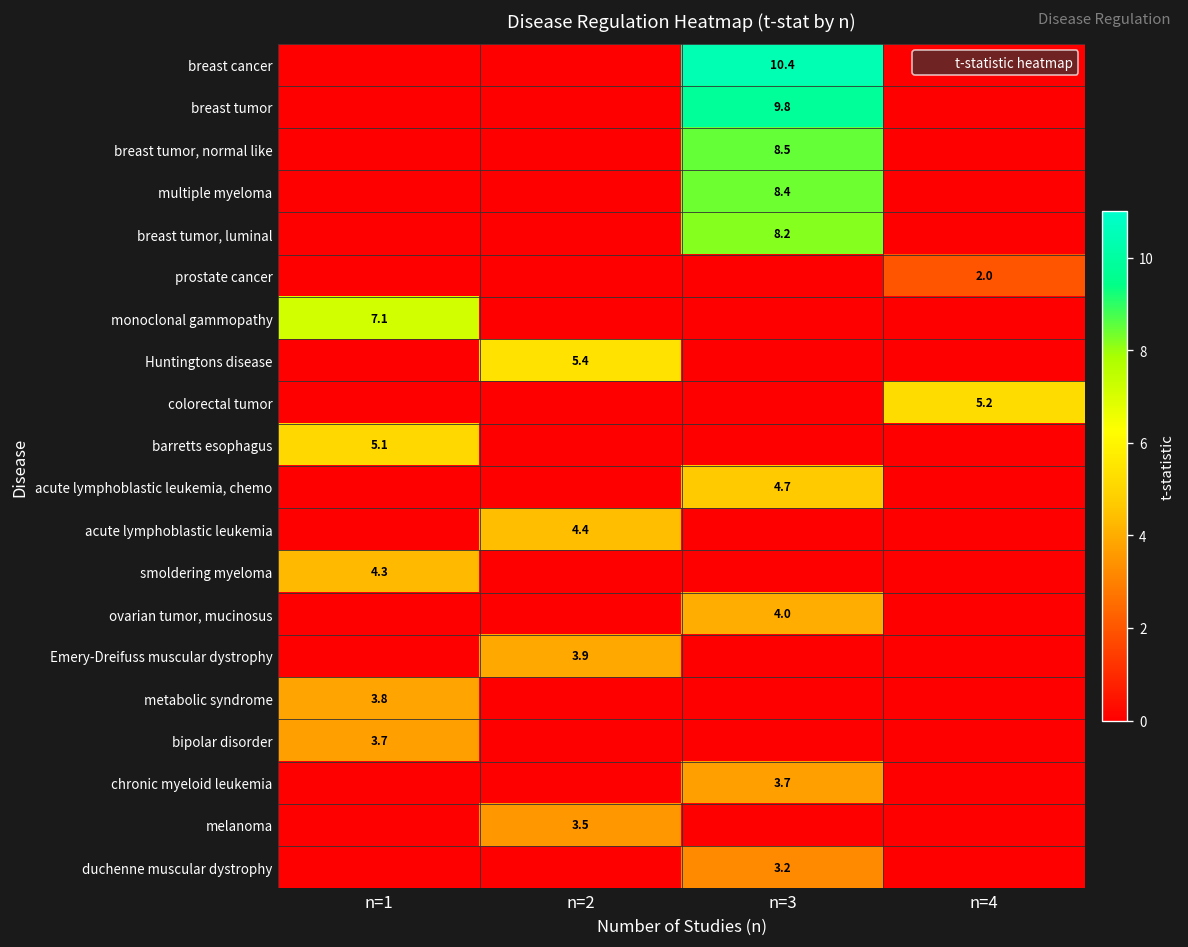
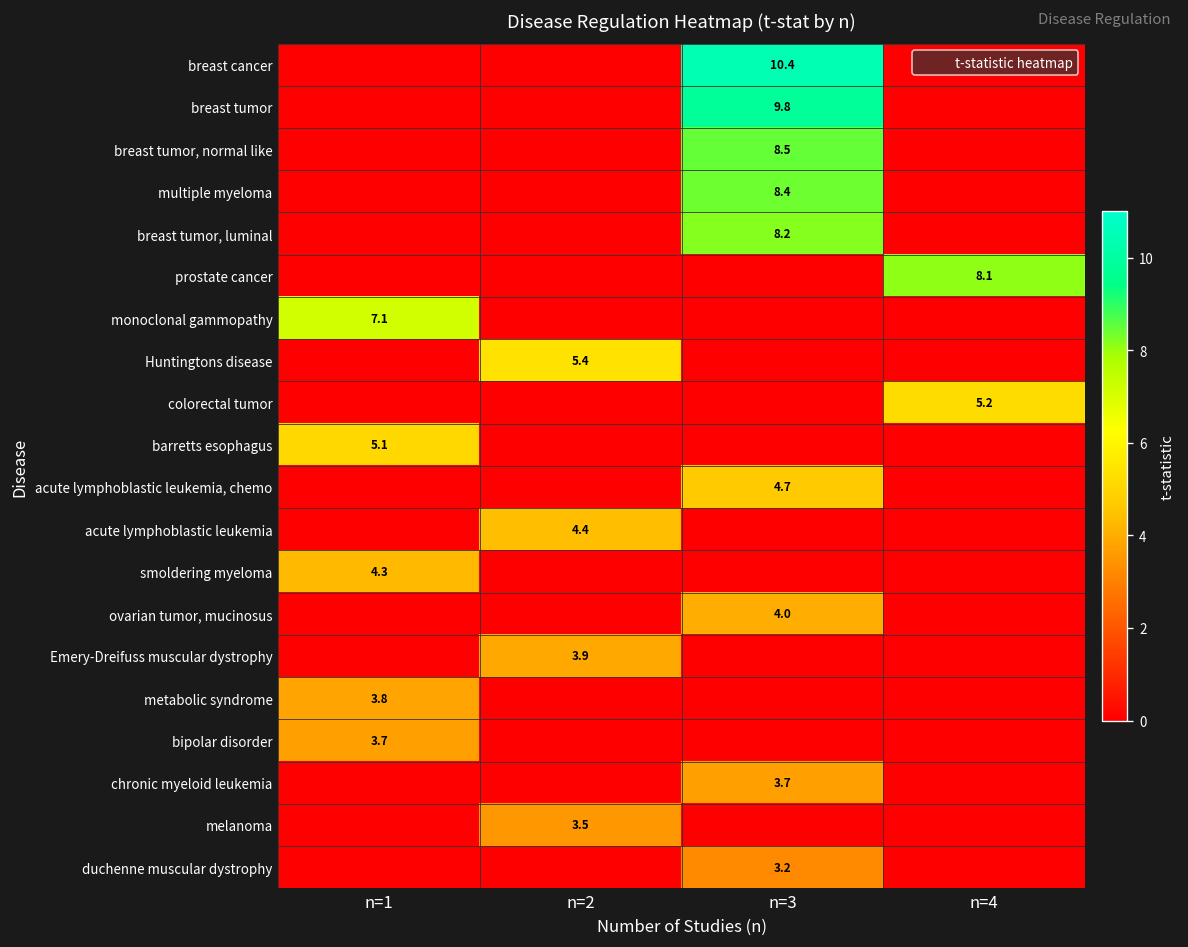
  {
    "breast cancer": {
      "n=3": 10.4
    },
    "breast tumor": {
      "n=3": 9.8
    },
    "breast tumor, normal like": {
      "n=3": 8.5
    },
    "multiple myeloma": {
      "n=3": 8.4
    },
    "breast tumor, luminal": {
      "n=3": 8.2
    },
    "prostate cancer": {
-     "n=4": 2.0
+     "n=4": 8.1
    },
    "monoclonal gammopathy": {
      "n=1": 7.1
    },
    "Huntingtons disease": {
      "n=2": 5.4
    },
    "colorectal tumor": {
      "n=4": 5.2
    },
    "barretts esophagus": {
      "n=1": 5.1
    },
    "acute lymphoblastic leukemia, chemo": {
      "n=3": 4.7
    },
    "acute lymphoblastic leukemia": {
      "n=2": 4.4
    },
    "smoldering myeloma": {
      "n=1": 4.3
    },
    "ovarian tumor, mucinosus": {
      "n=3": 4.0
    },
    "Emery-Dreifuss muscular dystrophy": {
      "n=2": 3.9
    },
    "metabolic syndrome": {
      "n=1": 3.8
    },
    "bipolar disorder": {
      "n=1": 3.7
    },
    "chronic myeloid leukemia": {
      "n=3": 3.7
    },
    "melanoma": {
      "n=2": 3.5
    },
    "duchenne muscular dystrophy": {
      "n=3": 3.2
    }
  }
